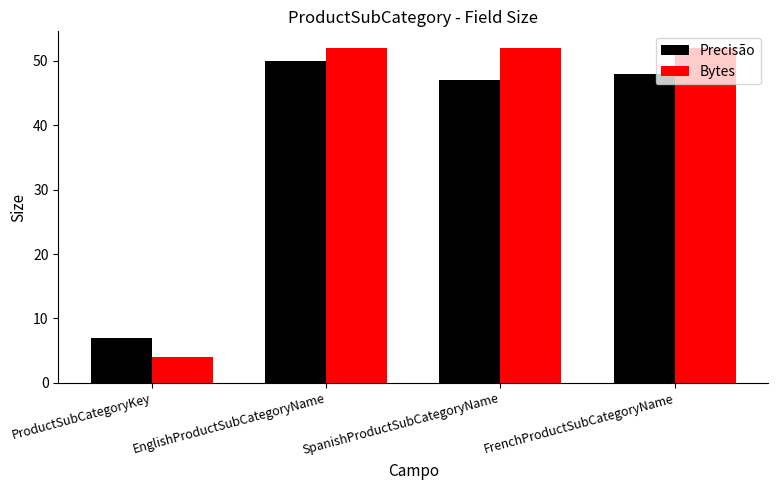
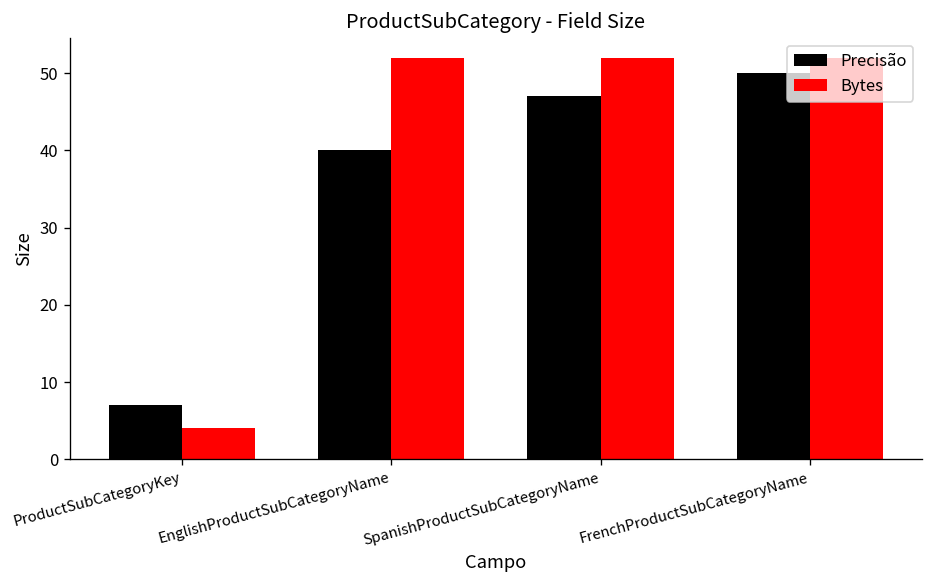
  {
    "Precisão": {
      "ProductSubCategoryKey": 7,
-     "EnglishProductSubCategoryName": 50,
+     "EnglishProductSubCategoryName": 40,
      "SpanishProductSubCategoryName": 47,
-     "FrenchProductSubCategoryName": 48
+     "FrenchProductSubCategoryName": 50
    },
    "Bytes": {
      "ProductSubCategoryKey": 4,
      "EnglishProductSubCategoryName": 52,
      "SpanishProductSubCategoryName": 52
    }
  }
